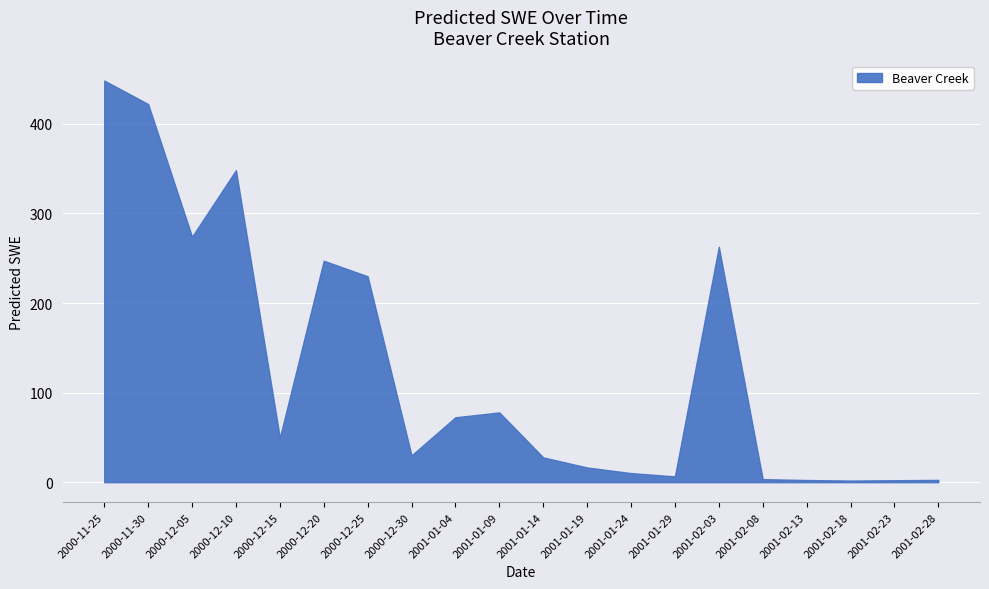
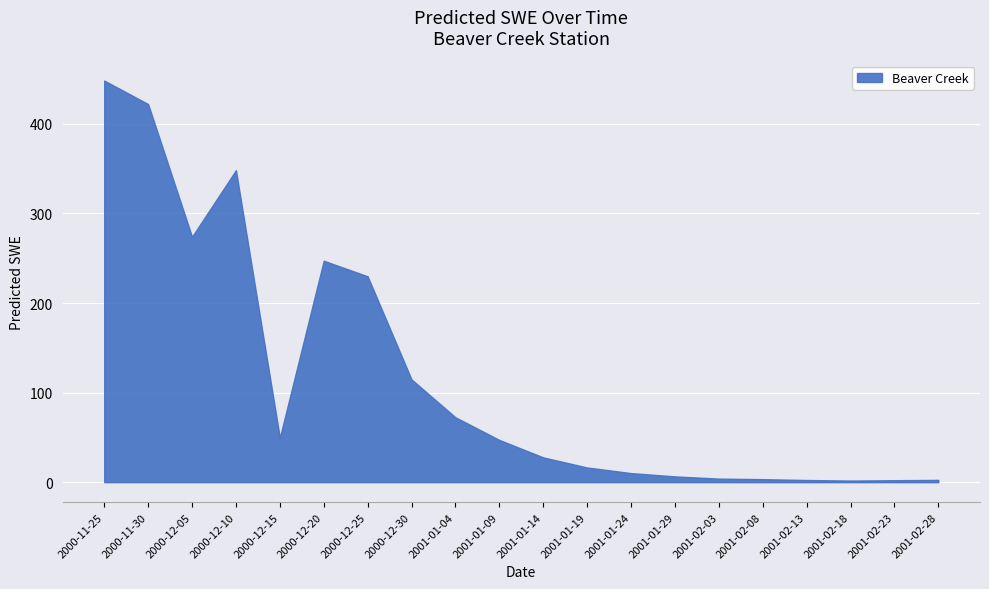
  {
    "2000-11-25": 450,
    "2000-11-30": 420,
    "2000-12-05": 270,
    "2000-12-10": 350,
    "2000-12-15": 50,
    "2000-12-20": 250,
    "2000-12-25": 230,
-   "2000-12-30": 30,
+   "2000-12-30": 110,
    "2001-01-04": 70,
-   "2001-01-09": 80,
+   "2001-01-09": 50,
    "2001-01-14": 30,
    "2001-01-19": 20,
    "2001-01-24": 10,
    "2001-01-29": 10,
-   "2001-02-03": 260,
+   "2001-02-03": 0,
    "2001-02-08": 0
  }
